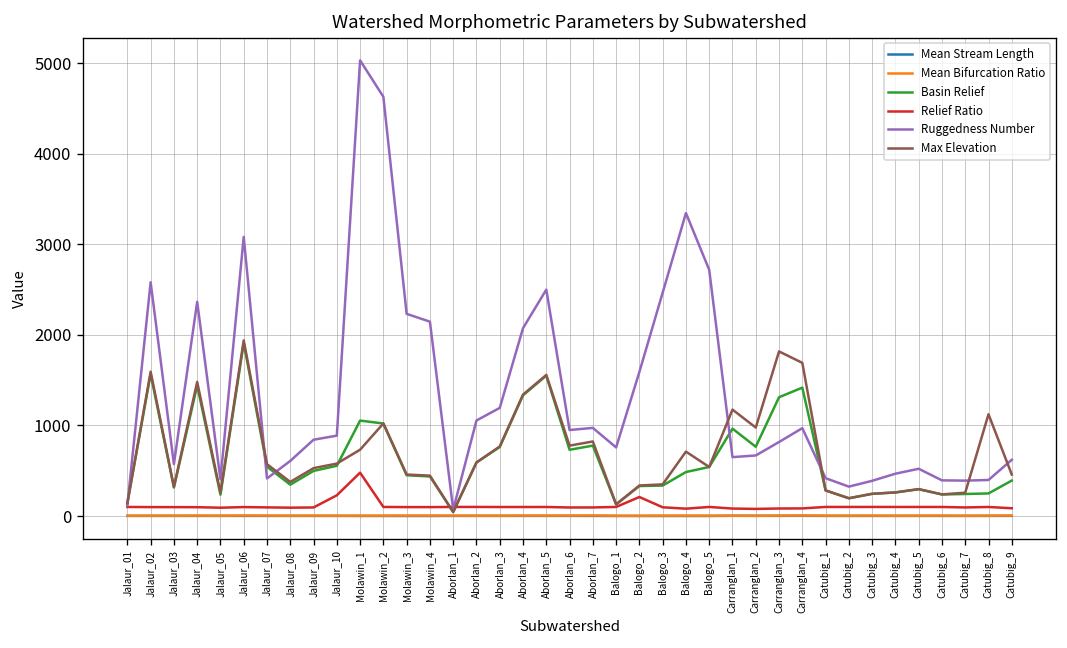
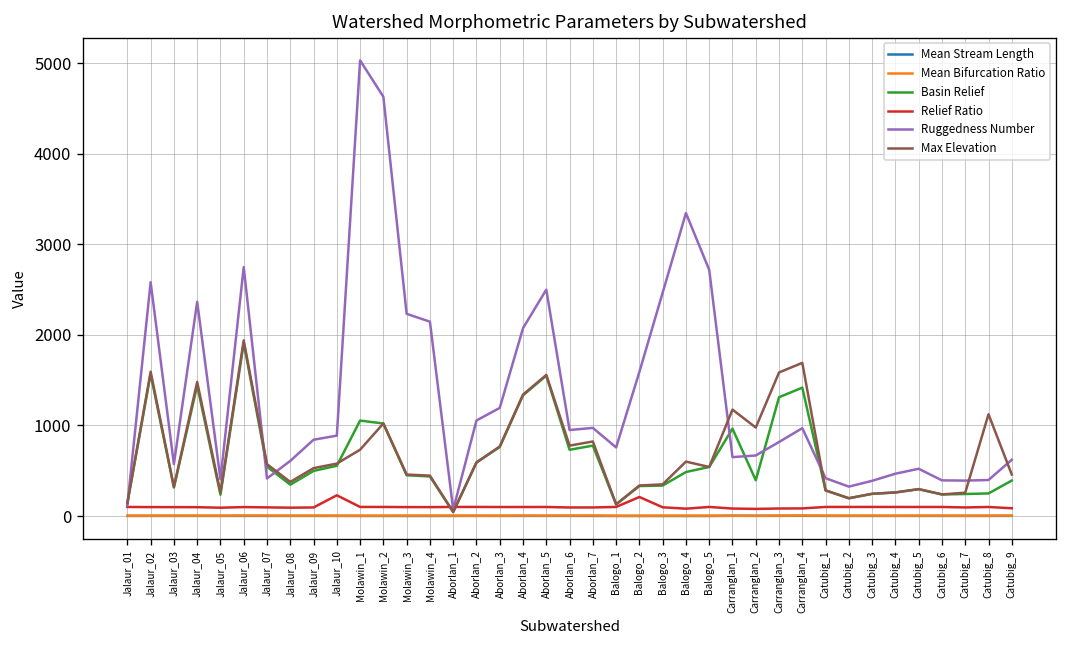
  {
    "Mean Bifurcation Ratio": {
      "Jalaur_01": 0,
      "Jalaur_02": 0,
      "Jalaur_03": 0,
      "Jalaur_04": 0,
      "Jalaur_05": 0,
      "Jalaur_06": 0,
      "Jalaur_07": 0,
      "Jalaur_08": 0,
      "Jalaur_09": 0,
      "Jalaur_10": 0,
      "Molawin_1": 0,
      "Molawin_2": 0,
      "Molawin_3": 0,
      "Molawin_4": 0,
      "Aborlan_1": 0,
      "Aborlan_2": 0,
      "Aborlan_3": 0,
      "Aborlan_4": 0,
      "Aborlan_5": 0,
      "Aborlan_6": 0,
      "Aborlan_7": 0,
      "Balogo_1": 0,
      "Balogo_2": 0,
      "Balogo_3": 0,
      "Balogo_4": 0,
      "Balogo_5": 0,
      "Carranglan_1": 0,
      "Carranglan_2": 0,
      "Carranglan_3": 0,
      "Carranglan_4": 0,
      "Catubig_1": 0,
      "Catubig_2": 0,
      "Catubig_3": 0,
      "Catubig_4": 0,
      "Catubig_5": 0,
      "Catubig_6": 0,
      "Catubig_7": 0,
      "Catubig_8": 0,
      "Catubig_9": 0
    },
    "Basin Relief": {
      "Jalaur_04": 1400,
      "Molawin_1": 1100,
      "Aborlan_6": 700,
      "Aborlan_7": 800,
      "Balogo_4": 500,
      "Carranglan_1": 1000,
-     "Carranglan_2": 800,
+     "Carranglan_2": 400,
      "Carranglan_3": 1300,
      "Carranglan_4": 1400,
      "Catubig_8": 200,
      "Catubig_9": 400
    },
    "Relief Ratio": {
      "Jalaur_02": 100,
      "Jalaur_03": 100,
      "Jalaur_04": 100,
      "Jalaur_05": 100,
      "Jalaur_06": 100,
      "Jalaur_07": 100,
      "Jalaur_08": 100,
      "Jalaur_09": 100,
      "Jalaur_10": 200,
-     "Molawin_1": 500,
+     "Molawin_1": 100,
      "Molawin_2": 100,
      "Molawin_3": 100,
      "Molawin_4": 100,
      "Aborlan_2": 100,
      "Aborlan_3": 100,
      "Aborlan_4": 100,
      "Aborlan_5": 100,
      "Aborlan_6": 100,
      "Aborlan_7": 100,
      "Balogo_2": 200,
      "Balogo_3": 100,
      "Balogo_4": 100,
      "Balogo_5": 100,
      "Carranglan_1": 100,
      "Carranglan_2": 100,
      "Carranglan_3": 100,
      "Carranglan_4": 100,
      "Catubig_1": 100,
      "Catubig_2": 100,
      "Catubig_3": 100,
      "Catubig_4": 100,
      "Catubig_5": 100,
      "Catubig_6": 100,
      "Catubig_7": 100,
      "Catubig_8": 100,
      "Catubig_9": 100
    },
    "Ruggedness Number": {
      "Jalaur_02": 2600,
      "Jalaur_03": 600,
      "Jalaur_04": 2400,
      "Jalaur_05": 400,
-     "Jalaur_06": 3100,
+     "Jalaur_06": 2700,
      "Jalaur_07": 400,
      "Jalaur_08": 600,
      "Jalaur_09": 800,
      "Jalaur_10": 900,
      "Molawin_1": 5000,
      "Molawin_2": 4600,
      "Molawin_3": 2200,
      "Molawin_4": 2100,
      "Aborlan_2": 1100,
      "Aborlan_3": 1200,
      "Aborlan_4": 2100,
      "Aborlan_5": 2500,
      "Aborlan_6": 900,
      "Aborlan_7": 1000,
      "Balogo_1": 800,
      "Balogo_2": 1600,
      "Balogo_3": 2500,
      "Balogo_4": 3300,
      "Balogo_5": 2700,
      "Carranglan_1": 700,
      "Carranglan_2": 700,
      "Carranglan_3": 800,
      "Carranglan_4": 1000,
      "Catubig_1": 400,
      "Catubig_2": 300,
      "Catubig_3": 400,
      "Catubig_4": 500,
      "Catubig_5": 500,
      "Catubig_6": 400,
      "Catubig_7": 400,
      "Catubig_8": 400,
      "Catubig_9": 600
    },
    "Max Elevation": {
      "Jalaur_04": 1500,
      "Molawin_1": 700,
      "Aborlan_6": 800,
      "Aborlan_7": 800,
-     "Balogo_4": 700,
+     "Balogo_4": 600,
      "Carranglan_1": 1200,
      "Carranglan_2": 1000,
-     "Carranglan_3": 1800,
+     "Carranglan_3": 1600,
      "Carranglan_4": 1700,
      "Catubig_8": 1100,
      "Catubig_9": 500
    }
  }
